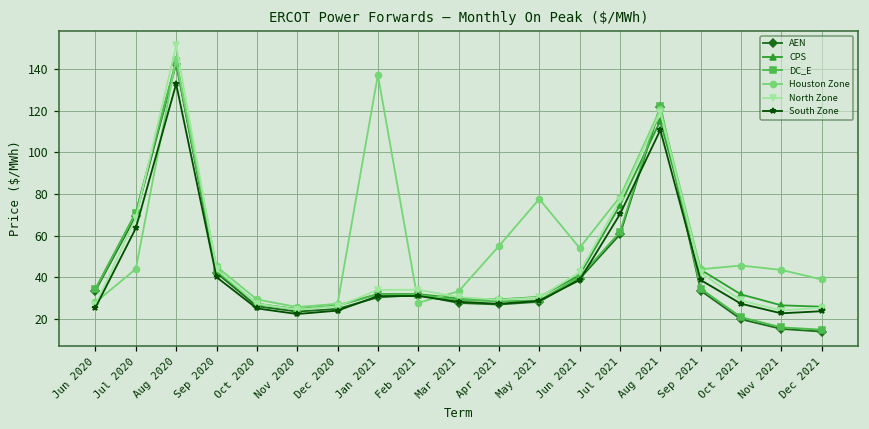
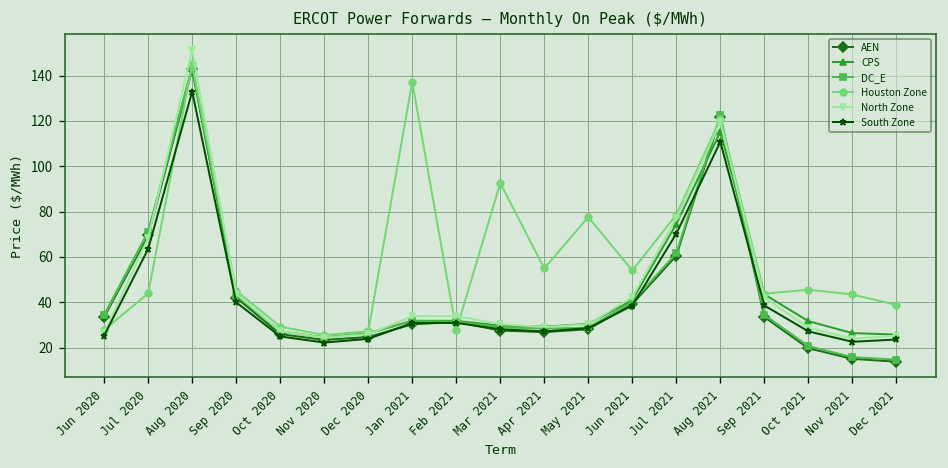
  {
    "Houston Zone": {
      "Jun 2020": 28,
      "Jul 2020": 44,
      "Oct 2020": 29,
      "Jan 2021": 137,
      "Feb 2021": 28,
-     "Mar 2021": 33,
+     "Mar 2021": 93,
      "Apr 2021": 55,
      "May 2021": 78,
      "Jun 2021": 54,
      "Jul 2021": 79,
      "Oct 2021": 46,
      "Nov 2021": 43,
      "Dec 2021": 39
    },
    "North Zone": {
      "Aug 2020": 151,
      "Jan 2021": 34,
      "Feb 2021": 34,
      "Jun 2021": 42,
      "Jul 2021": 77,
      "Sep 2021": 42,
      "Oct 2021": 29
    }
  }
